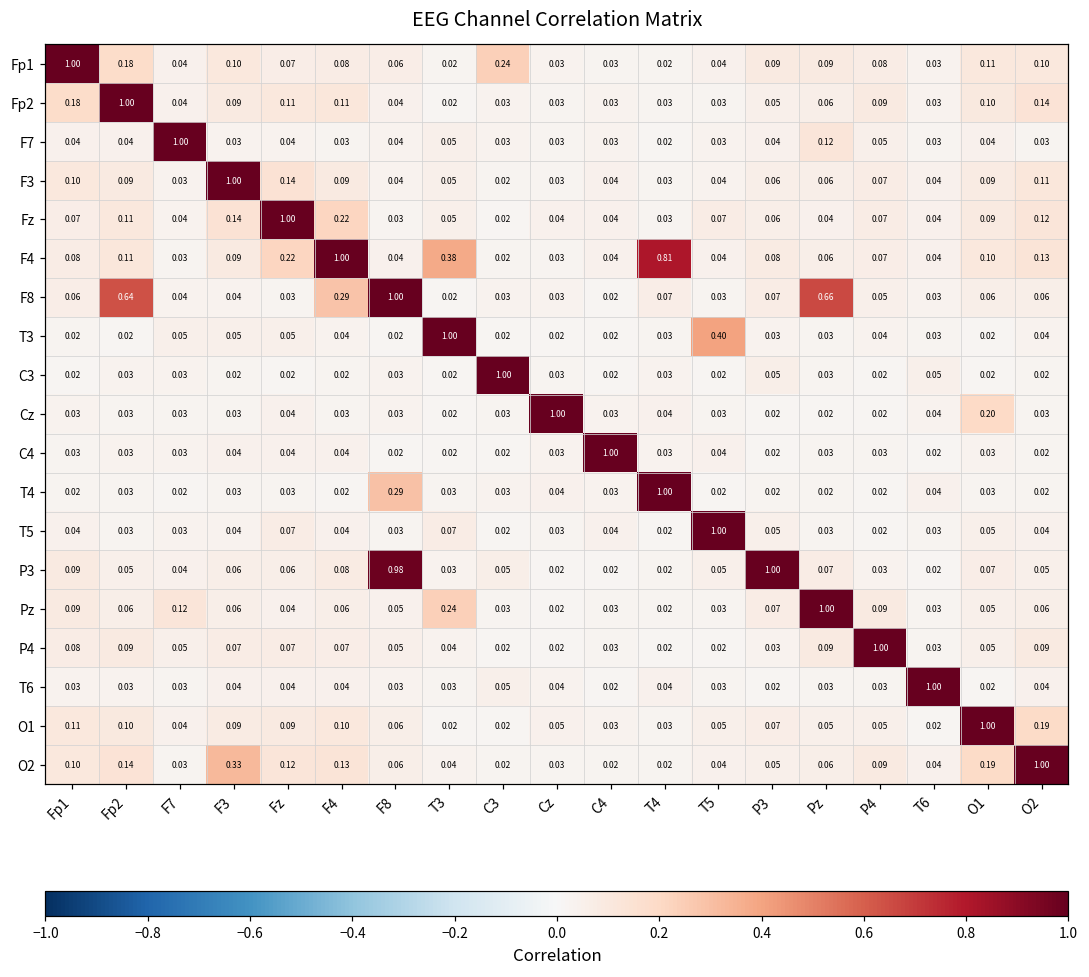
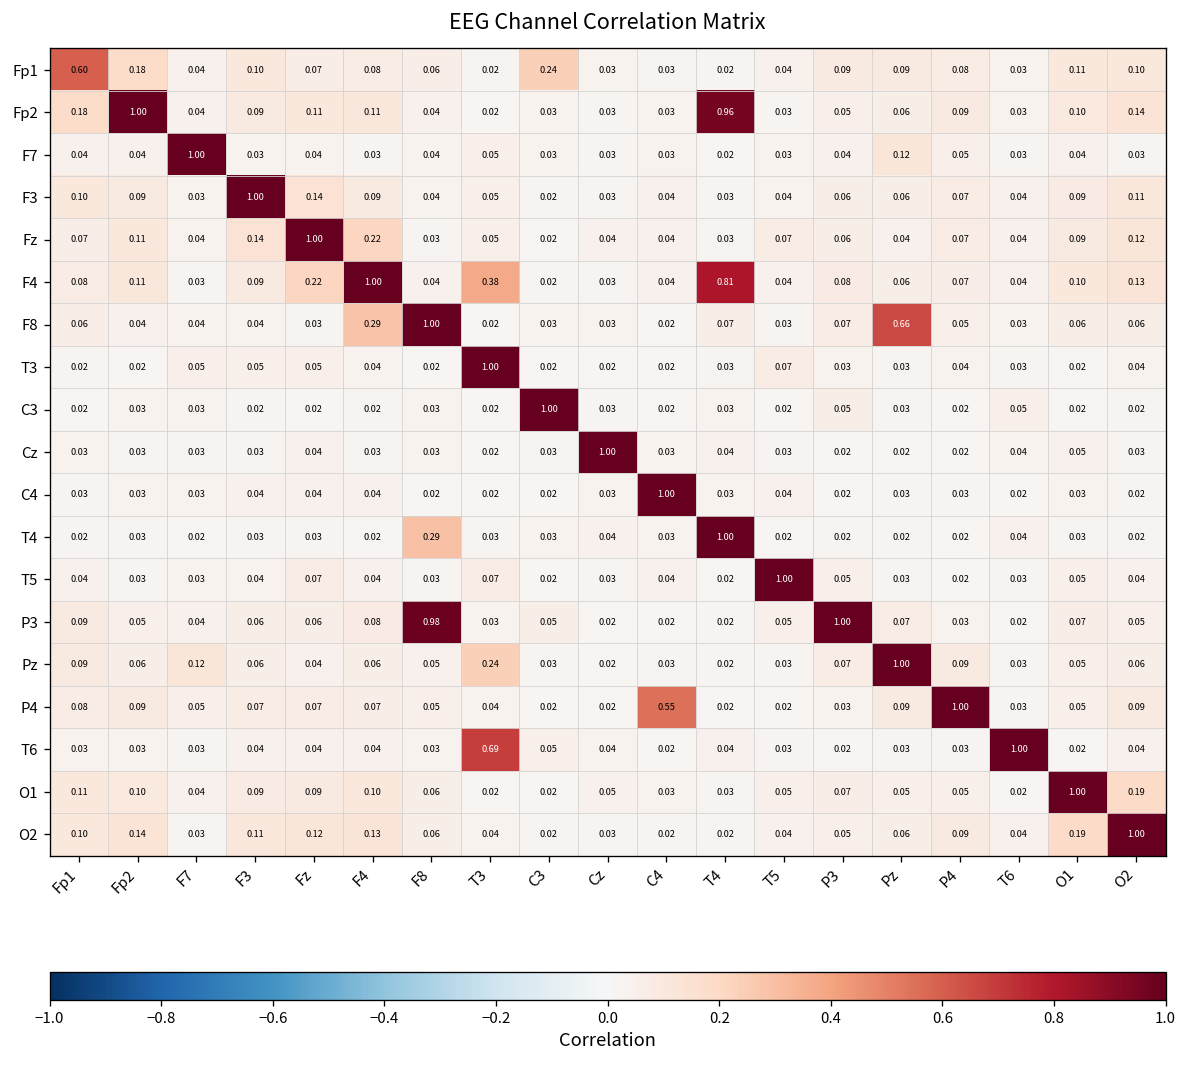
  {
    "Fp1": {
-     "Fp1": 1.00,
+     "Fp1": 0.60,
      "Fp2": 0.18,
      "F7": 0.04,
      "F3": 0.10,
      "Fz": 0.07,
      "F4": 0.08,
      "F8": 0.06,
      "T3": 0.02,
      "C3": 0.24,
      "Cz": 0.03,
      "C4": 0.03,
      "T4": 0.02,
      "T5": 0.04,
      "P3": 0.09,
      "Pz": 0.09,
      "P4": 0.08,
      "T6": 0.03,
      "O1": 0.11,
      "O2": 0.10
    },
    "Fp2": {
      "Fp1": 0.18,
      "Fp2": 1.00,
      "F7": 0.04,
      "F3": 0.09,
      "Fz": 0.11,
      "F4": 0.11,
      "F8": 0.04,
      "T3": 0.02,
      "C3": 0.03,
      "Cz": 0.03,
      "C4": 0.03,
-     "T4": 0.03,
+     "T4": 0.96,
      "T5": 0.03,
      "P3": 0.05,
      "Pz": 0.06,
      "P4": 0.09,
      "T6": 0.03,
      "O1": 0.10,
      "O2": 0.14
    },
    "F8": {
      "Fp1": 0.06,
-     "Fp2": 0.64,
+     "Fp2": 0.04,
      "F7": 0.04,
      "F3": 0.04,
      "Fz": 0.03,
      "F4": 0.29,
      "F8": 1.00,
      "T3": 0.02,
      "C3": 0.03,
      "Cz": 0.03,
      "C4": 0.02,
      "T4": 0.07,
      "T5": 0.03,
      "P3": 0.07,
      "Pz": 0.66,
      "P4": 0.05,
      "T6": 0.03,
      "O1": 0.06,
      "O2": 0.06
    },
    "T3": {
      "Fp1": 0.02,
      "Fp2": 0.02,
      "F7": 0.05,
      "F3": 0.05,
      "Fz": 0.05,
      "F4": 0.04,
      "F8": 0.02,
      "T3": 1.00,
      "C3": 0.02,
      "Cz": 0.02,
      "C4": 0.02,
      "T4": 0.03,
-     "T5": 0.40,
+     "T5": 0.07,
      "P3": 0.03,
      "Pz": 0.03,
      "P4": 0.04,
      "T6": 0.03,
      "O1": 0.02,
      "O2": 0.04
    },
    "Cz": {
      "Fp1": 0.03,
      "Fp2": 0.03,
      "F7": 0.03,
      "F3": 0.03,
      "Fz": 0.04,
      "F4": 0.03,
      "F8": 0.03,
      "T3": 0.02,
      "C3": 0.03,
      "Cz": 1.00,
      "C4": 0.03,
      "T4": 0.04,
      "T5": 0.03,
      "P3": 0.02,
      "Pz": 0.02,
      "P4": 0.02,
      "T6": 0.04,
-     "O1": 0.20,
+     "O1": 0.05,
      "O2": 0.03
    },
    "P4": {
      "Fp1": 0.08,
      "Fp2": 0.09,
      "F7": 0.05,
      "F3": 0.07,
      "Fz": 0.07,
      "F4": 0.07,
      "F8": 0.05,
      "T3": 0.04,
      "C3": 0.02,
      "Cz": 0.02,
-     "C4": 0.03,
+     "C4": 0.55,
      "T4": 0.02,
      "T5": 0.02,
      "P3": 0.03,
      "Pz": 0.09,
      "P4": 1.00,
      "T6": 0.03,
      "O1": 0.05,
      "O2": 0.09
    },
    "T6": {
      "Fp1": 0.03,
      "Fp2": 0.03,
      "F7": 0.03,
      "F3": 0.04,
      "Fz": 0.04,
      "F4": 0.04,
      "F8": 0.03,
-     "T3": 0.03,
+     "T3": 0.69,
      "C3": 0.05,
      "Cz": 0.04,
      "C4": 0.02,
      "T4": 0.04,
      "T5": 0.03,
      "P3": 0.02,
      "Pz": 0.03,
      "P4": 0.03,
      "T6": 1.00,
      "O1": 0.02,
      "O2": 0.04
    },
    "O2": {
      "Fp1": 0.10,
      "Fp2": 0.14,
      "F7": 0.03,
-     "F3": 0.33,
+     "F3": 0.11,
      "Fz": 0.12,
      "F4": 0.13,
      "F8": 0.06,
      "T3": 0.04,
      "C3": 0.02,
      "Cz": 0.03,
      "C4": 0.02,
      "T4": 0.02,
      "T5": 0.04,
      "P3": 0.05,
      "Pz": 0.06,
      "P4": 0.09,
      "T6": 0.04,
      "O1": 0.19,
      "O2": 1.00
    }
  }
